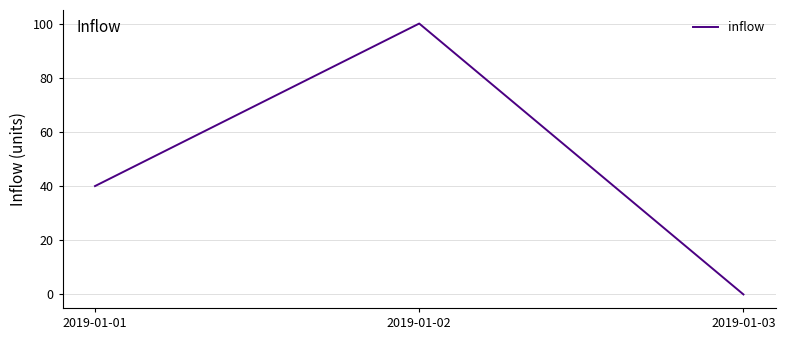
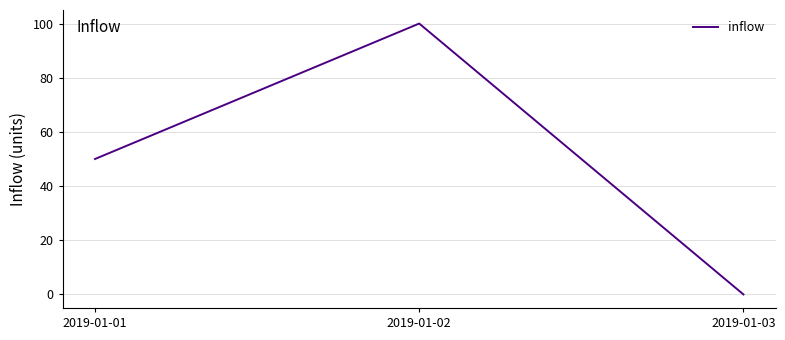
  {
-   "2019-01-01": 40,
+   "2019-01-01": 50,
    "2019-01-02": 100,
    "2019-01-03": 0
  }
